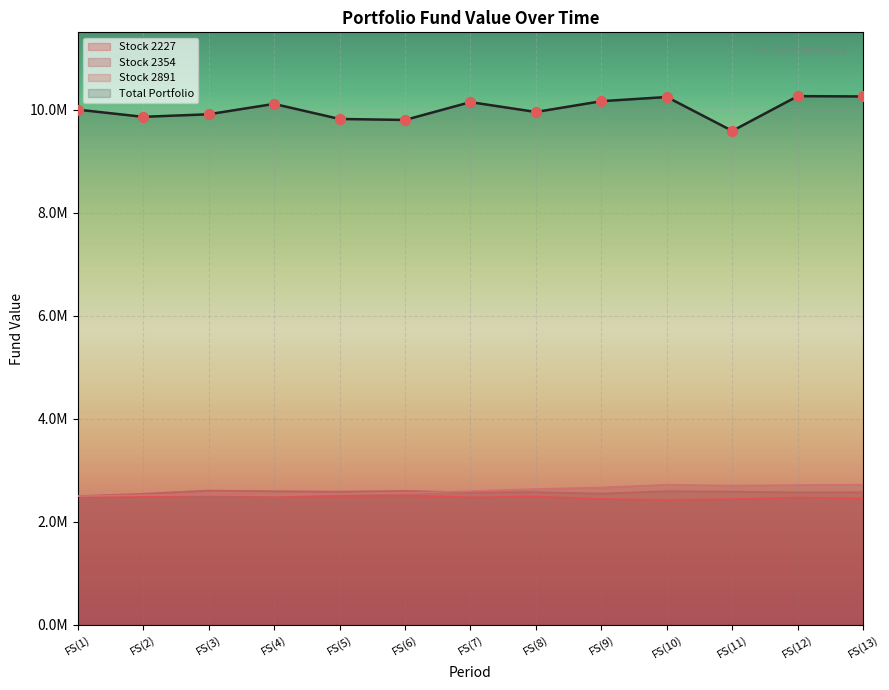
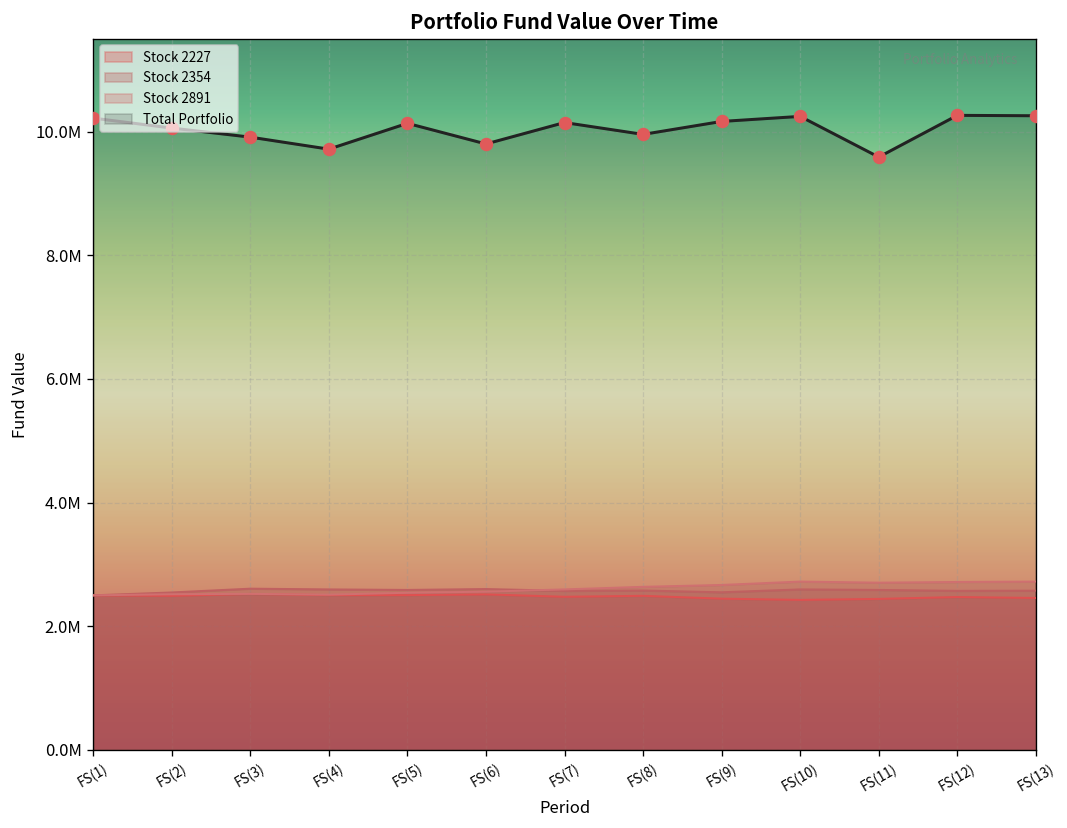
  {
    "Total Portfolio": {
-     "FS(1)": 10000000,
-     "FS(2)": 9900000,
+     "FS(1)": 10200000,
+     "FS(2)": 10100000,
      "FS(3)": 9900000,
-     "FS(4)": 10100000,
-     "FS(5)": 9800000,
+     "FS(4)": 9700000,
+     "FS(5)": 10100000,
      "FS(6)": 9800000,
      "FS(7)": 10100000,
      "FS(8)": 10000000,
      "FS(9)": 10200000,
      "FS(10)": 10200000,
      "FS(11)": 9600000,
      "FS(12)": 10300000,
      "FS(13)": 10300000
    }
  }
